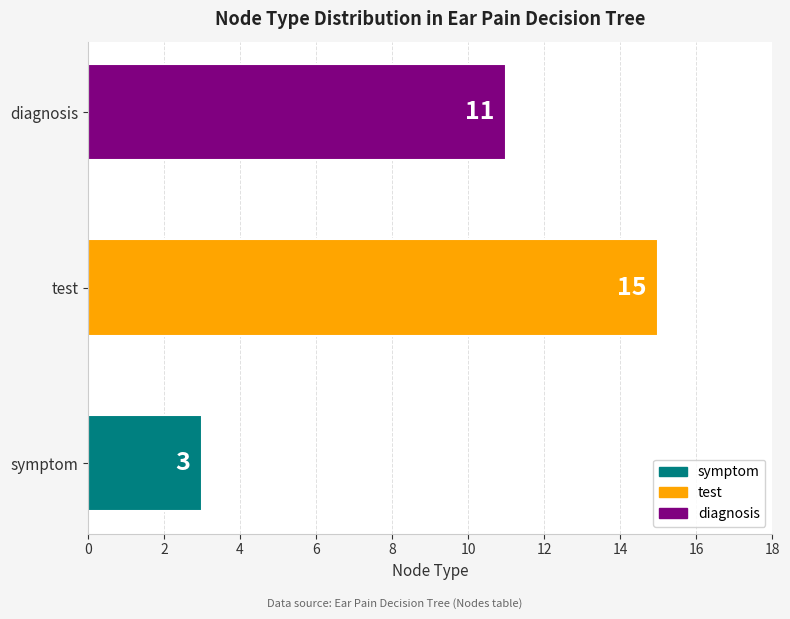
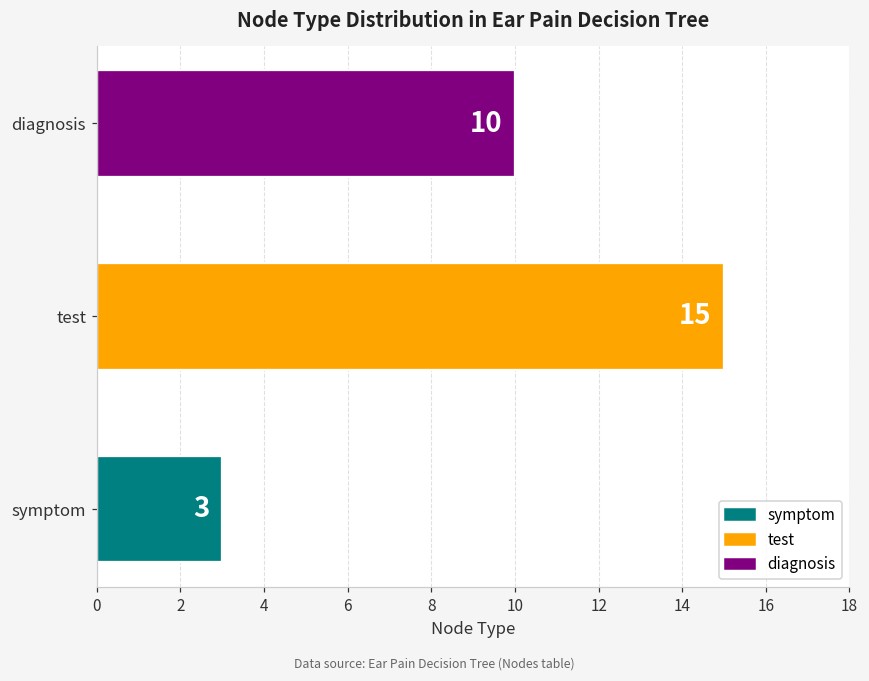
  {
-   "diagnosis": 11,
+   "diagnosis": 10,
    "test": 15,
    "symptom": 3
  }
